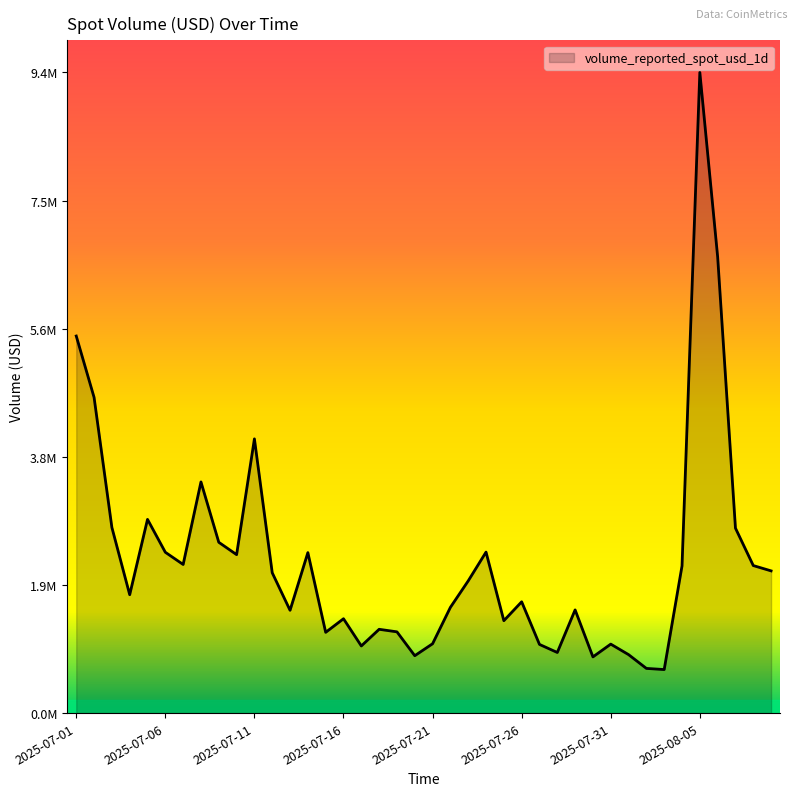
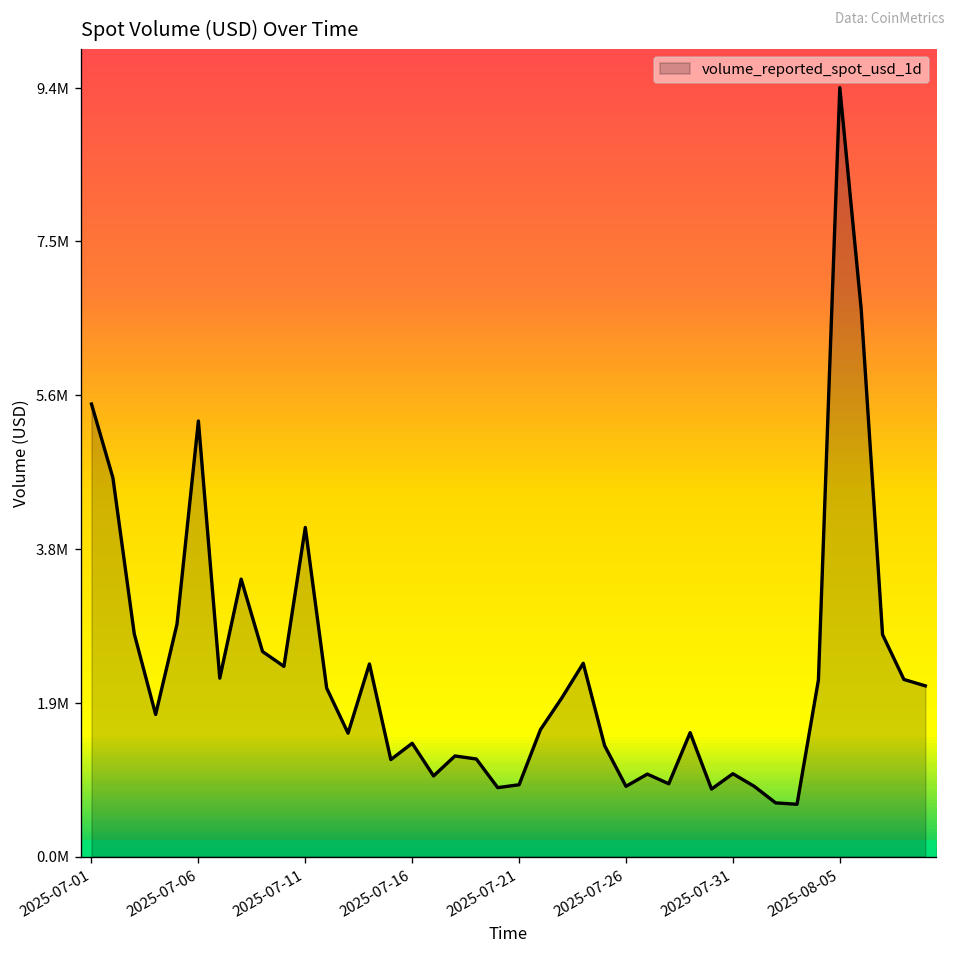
  {
    "2025-07-01": 5500000,
-   "2025-07-06": 2400000,
+   "2025-07-06": 5300000,
    "2025-07-11": 4000000,
    "2025-07-16": 1400000,
-   "2025-07-21": 1000000,
-   "2025-07-26": 1600000,
+   "2025-07-21": 900000,
+   "2025-07-26": 900000,
    "2025-07-31": 1000000,
    "2025-08-05": 9400000
  }
